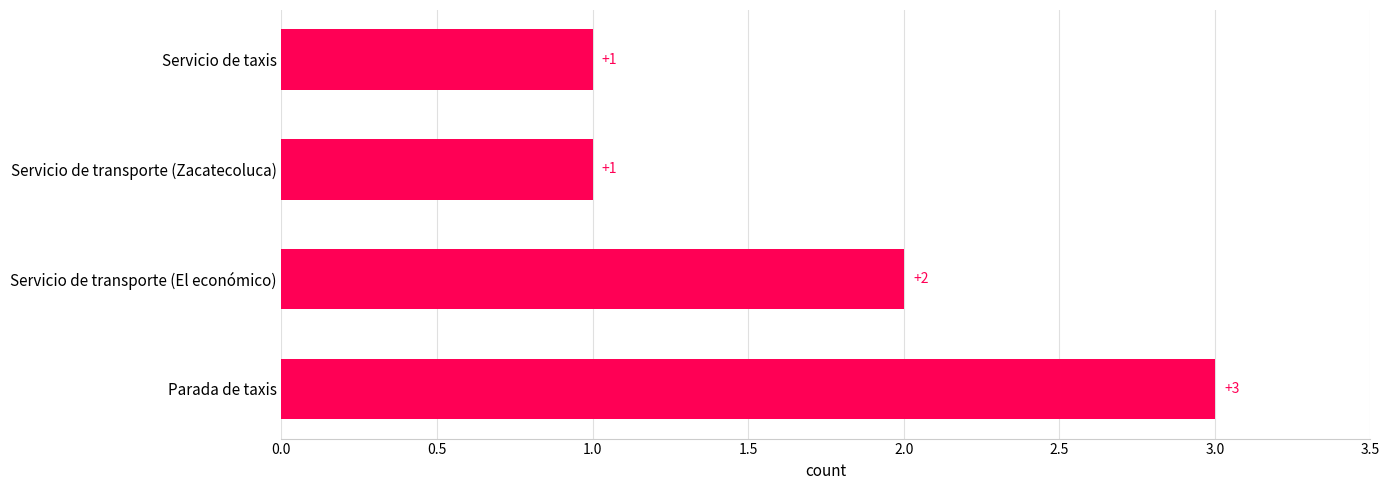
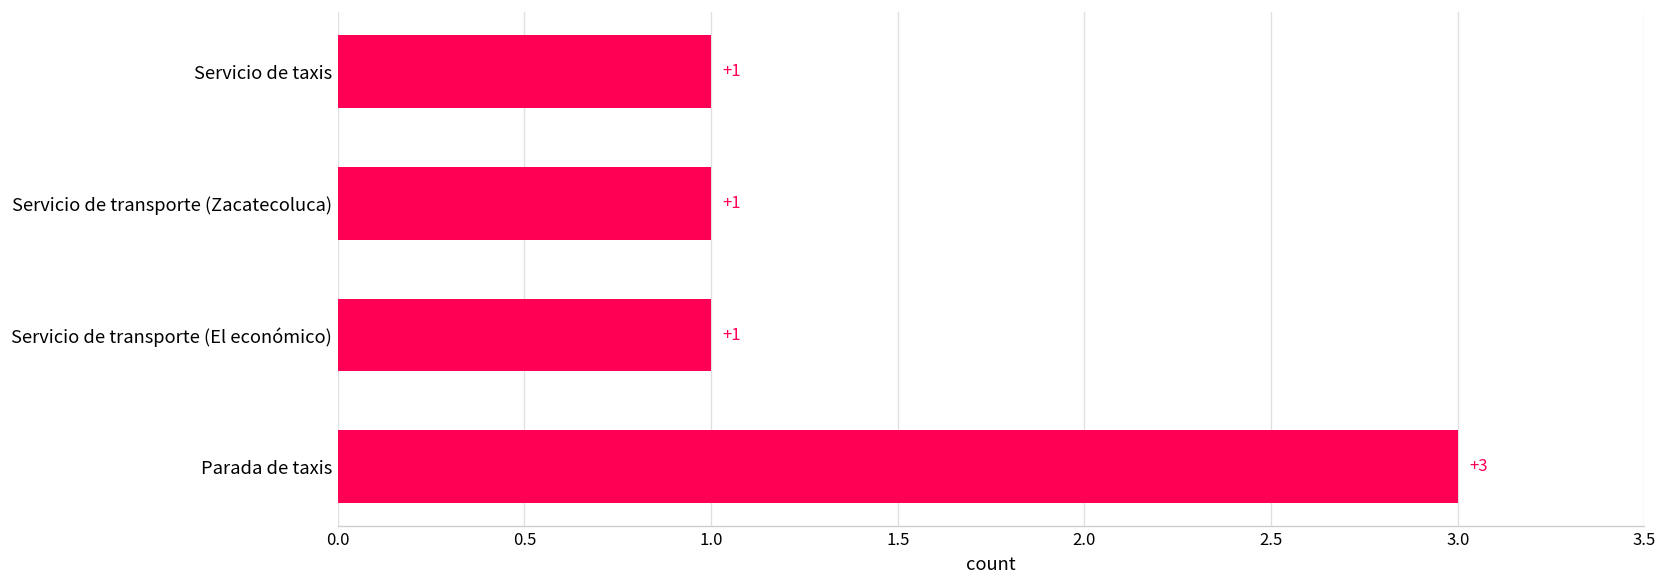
  {
    "Servicio de taxis": "+1",
    "Servicio de transporte (Zacatecoluca)": "+1",
-   "Servicio de transporte (El económico)": "+2",
+   "Servicio de transporte (El económico)": "+1",
    "Parada de taxis": "+3"
  }
